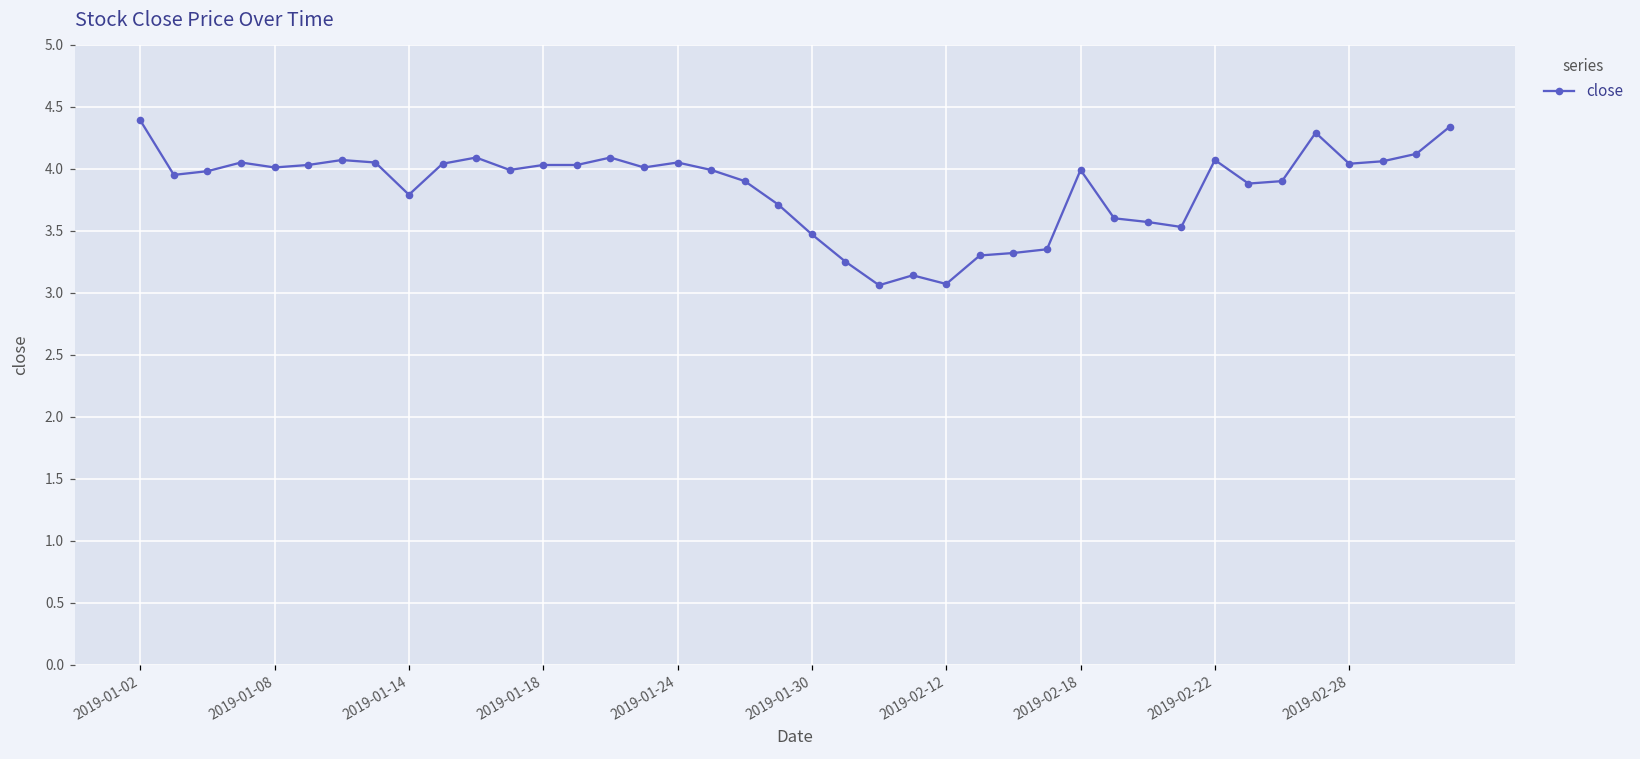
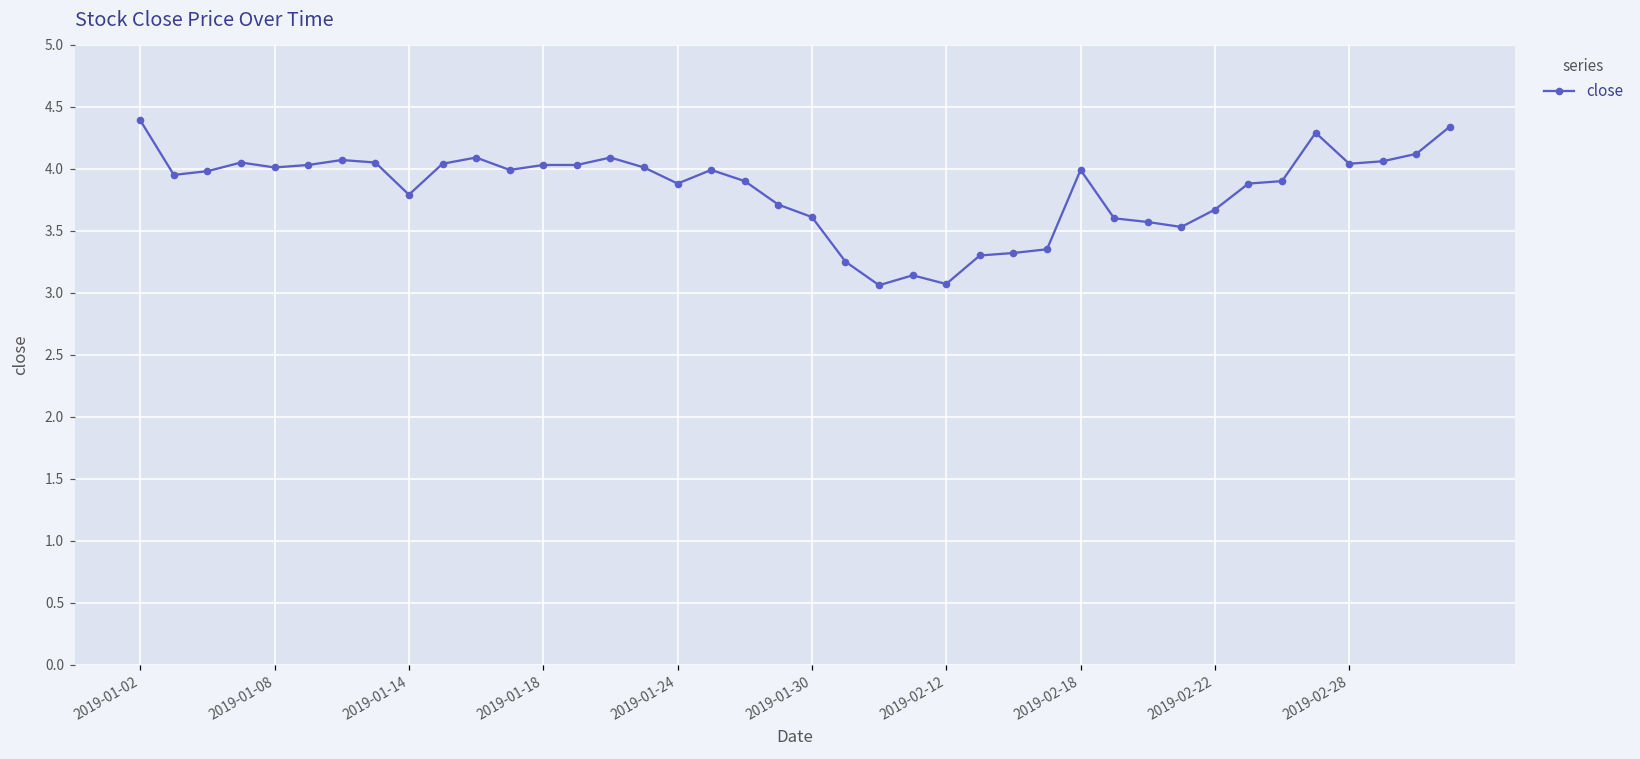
  {
    "2019-01-02": 4.39,
    "2019-01-08": 4.01,
    "2019-01-14": 3.79,
    "2019-01-18": 4.03,
-   "2019-01-24": 4.05,
-   "2019-01-30": 3.47,
+   "2019-01-24": 3.88,
+   "2019-01-30": 3.61,
    "2019-02-12": 3.07,
    "2019-02-18": 3.99,
-   "2019-02-22": 4.07,
+   "2019-02-22": 3.67,
    "2019-02-28": 4.04
  }
